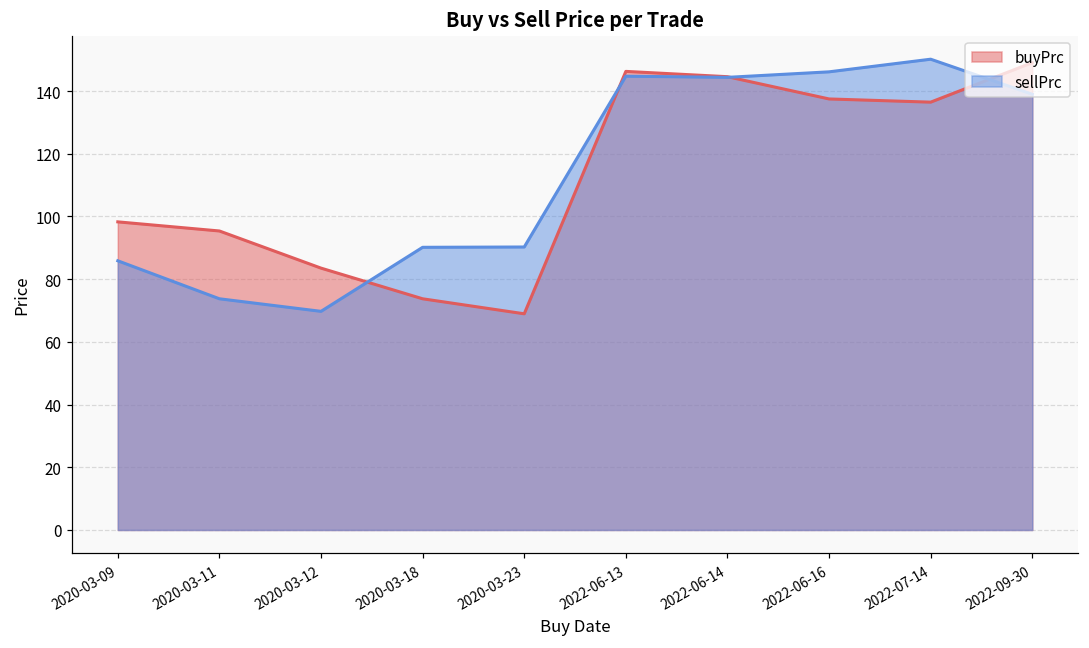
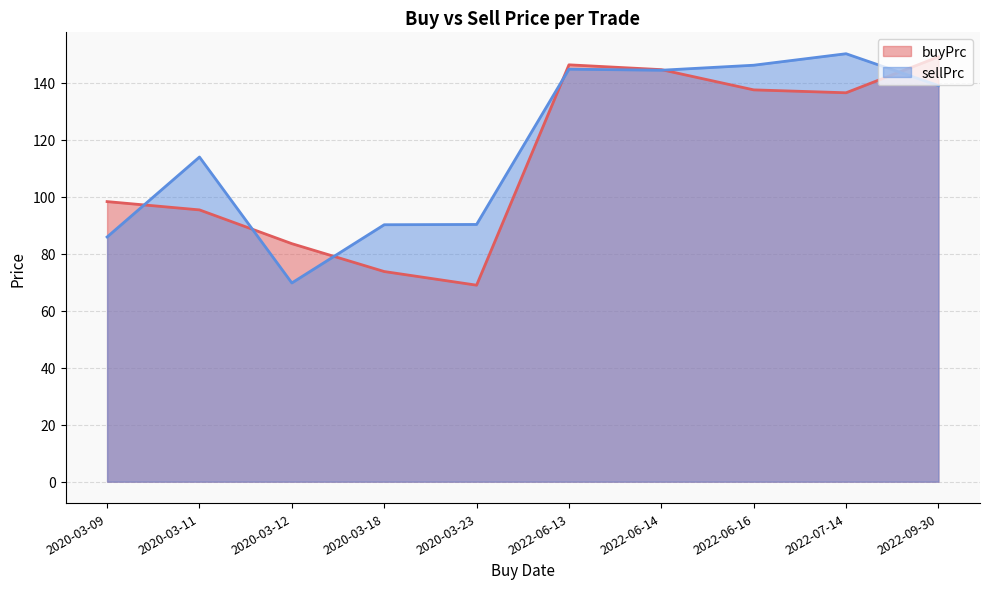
  {
    "buyPrc": {
      "2020-03-09": 98,
      "2020-03-11": 95,
      "2020-03-12": 84,
      "2020-03-18": 74,
      "2020-03-23": 69,
      "2022-06-13": 146,
      "2022-06-16": 138,
      "2022-07-14": 136
    },
    "sellPrc": {
      "2020-03-09": 86,
-     "2020-03-11": 74,
+     "2020-03-11": 114,
      "2020-03-12": 70,
      "2020-03-18": 90,
      "2020-03-23": 90,
      "2022-06-13": 145,
      "2022-06-16": 146,
      "2022-07-14": 150,
      "2022-09-30": 139
    }
  }
